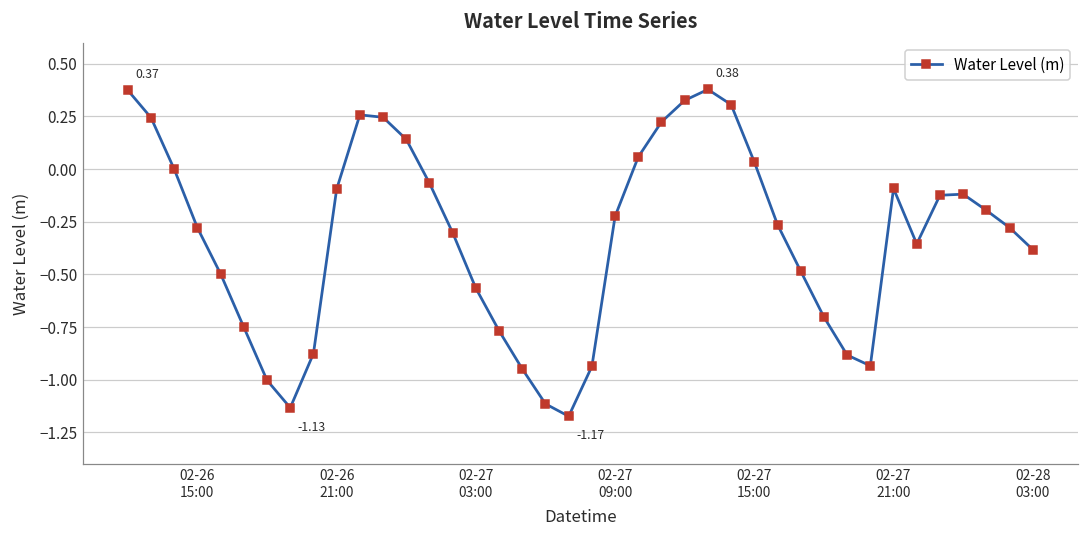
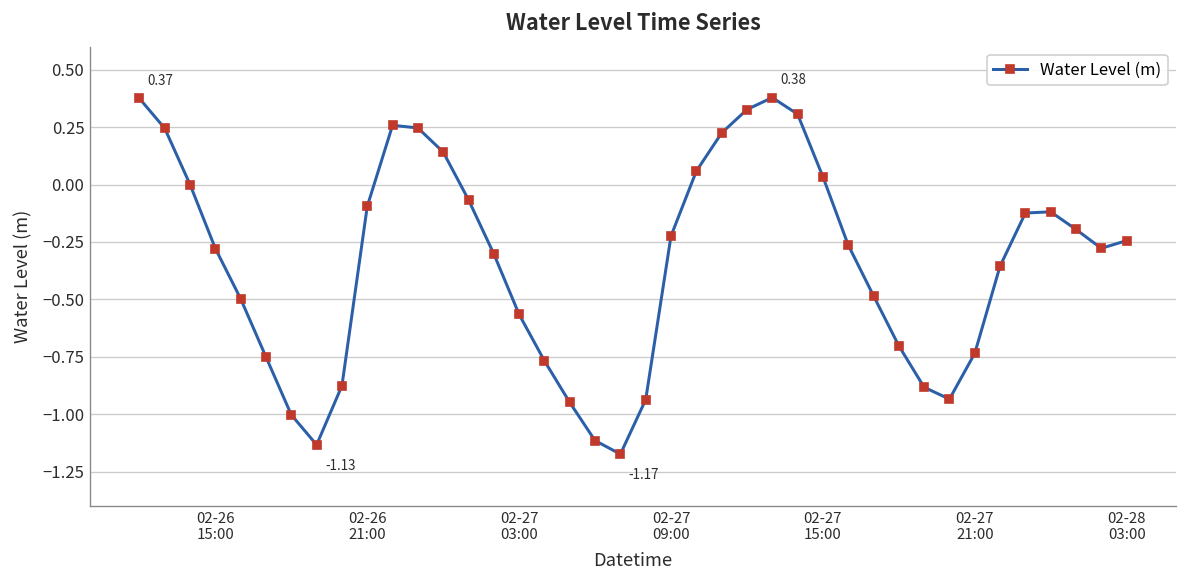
  {
    "02-26 15:00": -0.28,
    "02-26 21:00": -0.09,
    "02-27 03:00": -0.57,
    "02-27 09:00": -0.22,
    "02-27 15:00": 0.03,
-   "02-27 21:00": -0.09,
-   "02-28 03:00": -0.38
+   "02-27 21:00": -0.73,
+   "02-28 03:00": -0.24
  }
